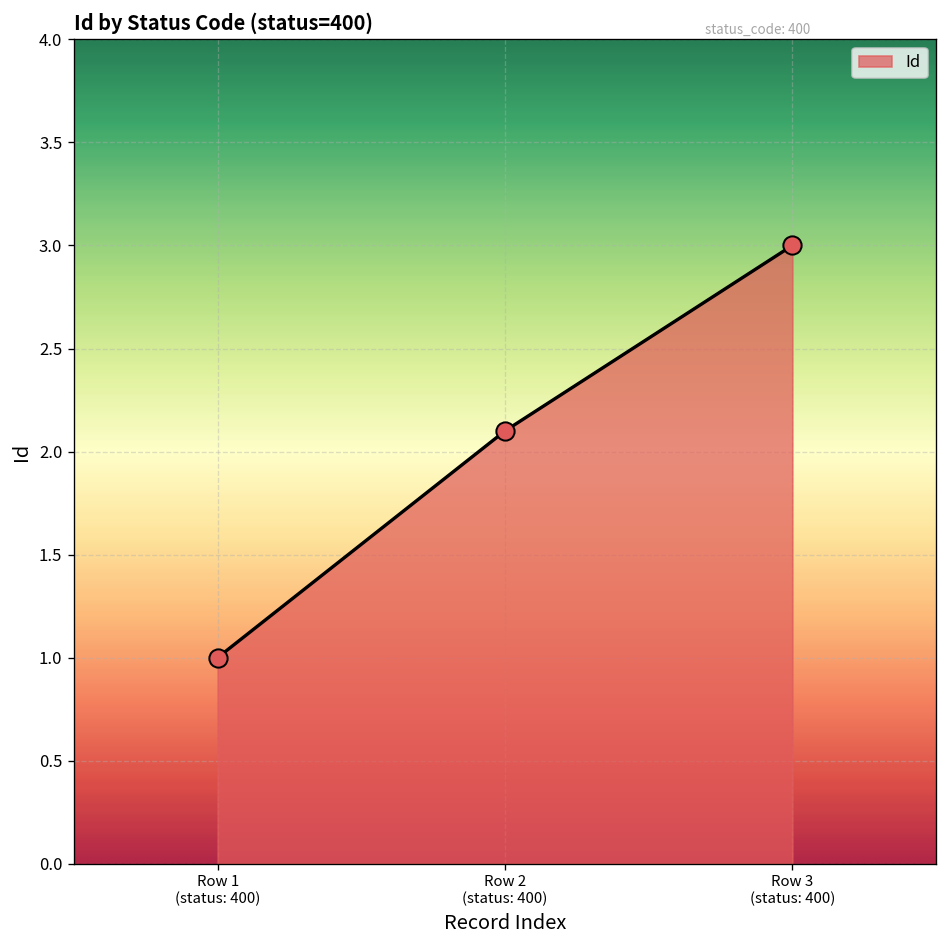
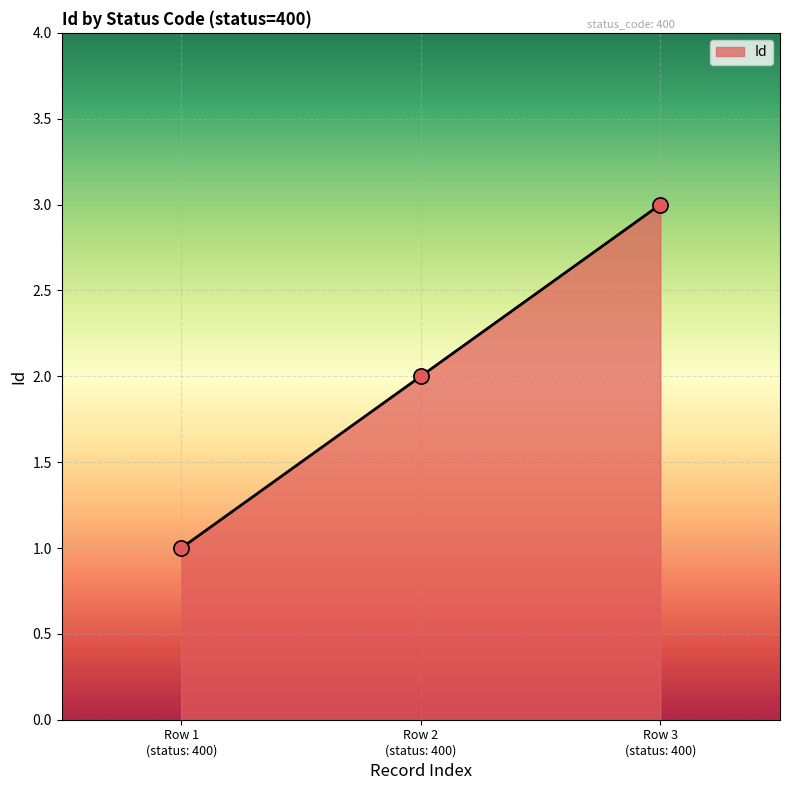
  {
    "Row 1 (status: 400)": 1.0,
-   "Row 2 (status: 400)": 2.1,
+   "Row 2 (status: 400)": 2.0,
    "Row 3 (status: 400)": 3.0
  }
